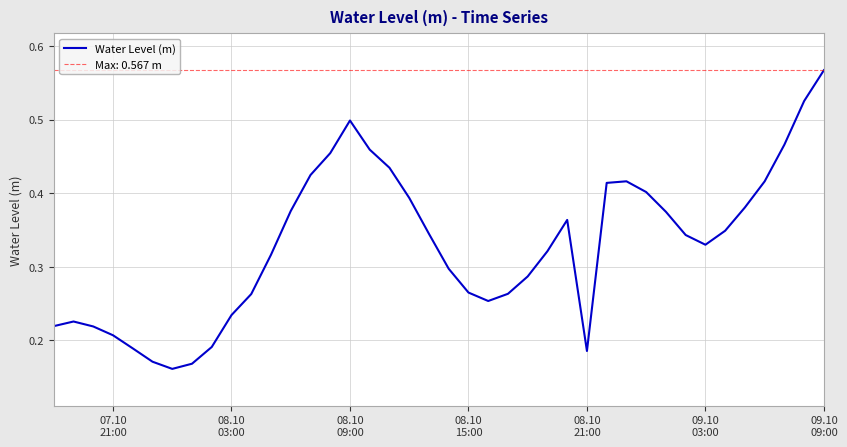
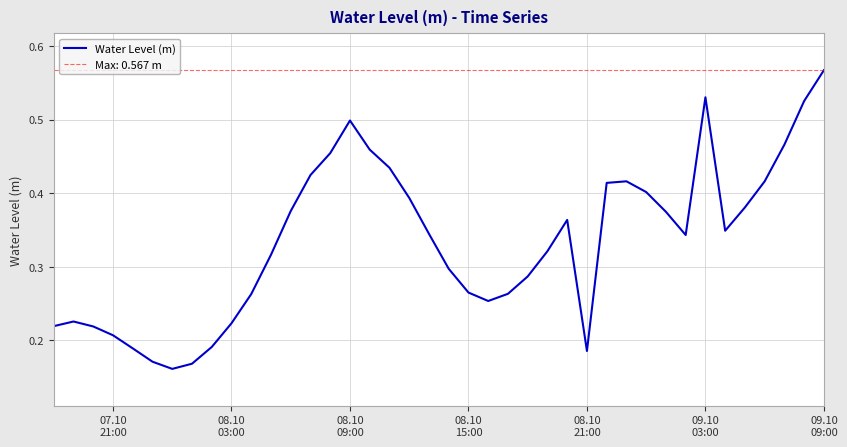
  {
    "07.10 21:00": 0.21,
-   "08.10 03:00": 0.23,
+   "08.10 03:00": 0.22,
    "08.10 09:00": 0.50,
    "08.10 15:00": 0.27,
    "08.10 21:00": 0.19,
-   "09.10 03:00": 0.33,
+   "09.10 03:00": 0.53,
    "09.10 09:00": 0.57
  }
